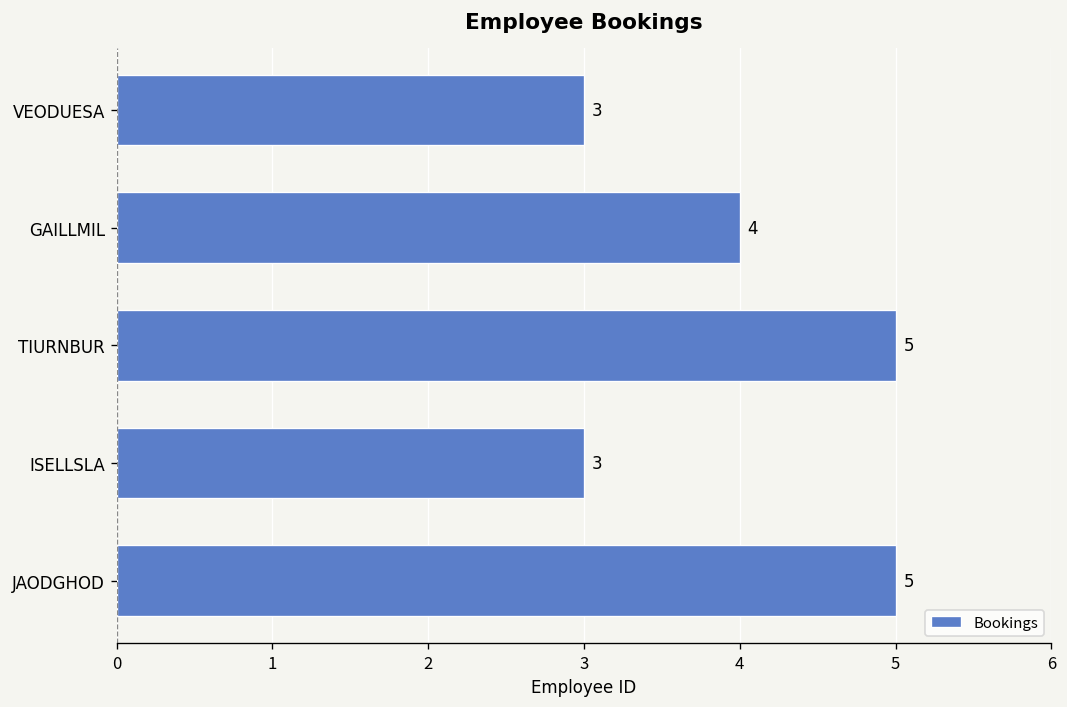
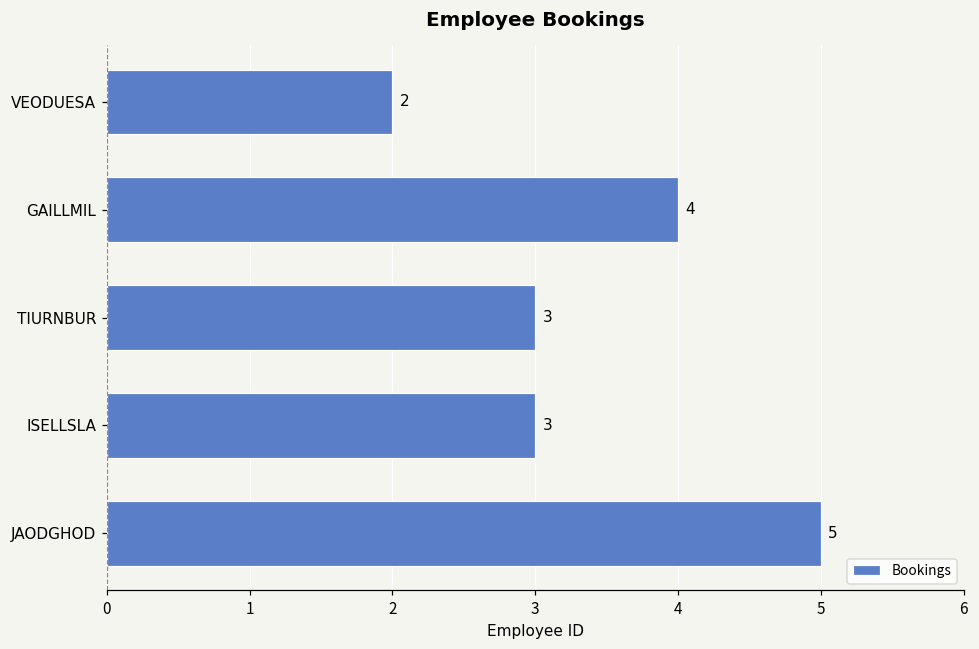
  {
-   "VEODUESA": 3,
+   "VEODUESA": 2,
    "GAILLMIL": 4,
-   "TIURNBUR": 5,
+   "TIURNBUR": 3,
    "ISELLSLA": 3,
    "JAODGHOD": 5
  }
